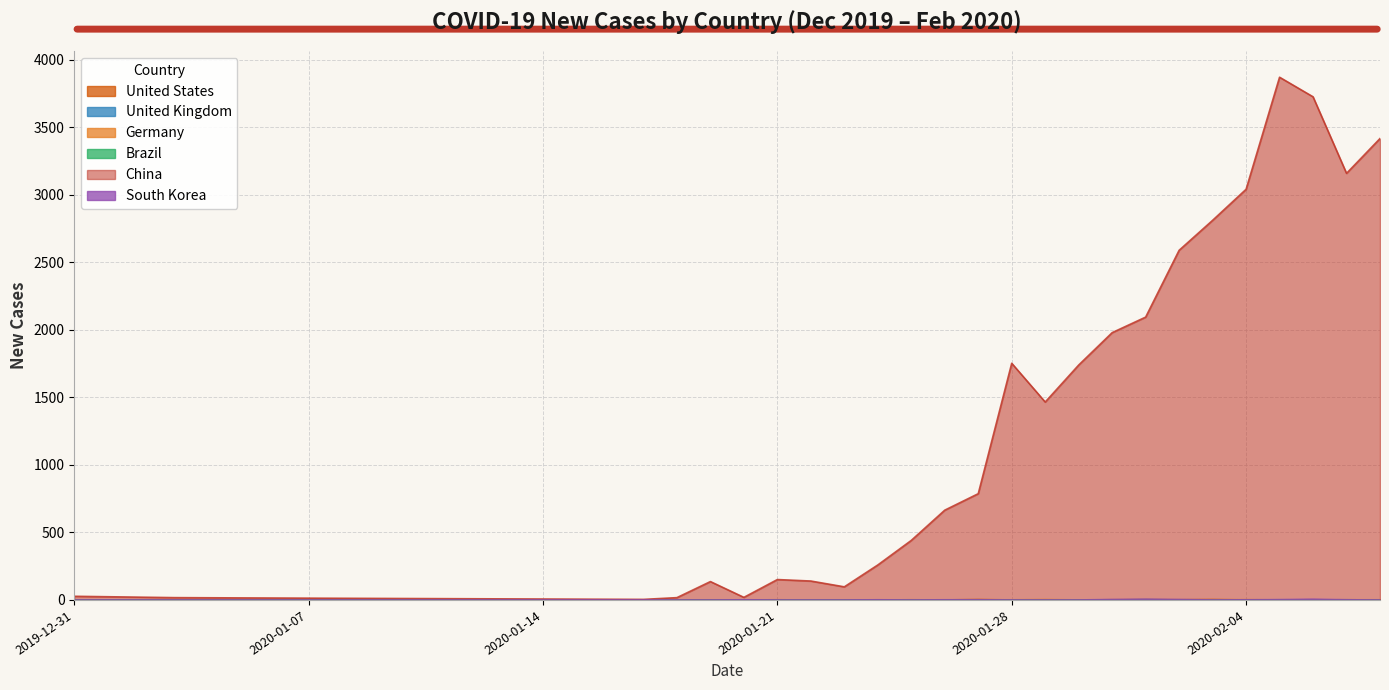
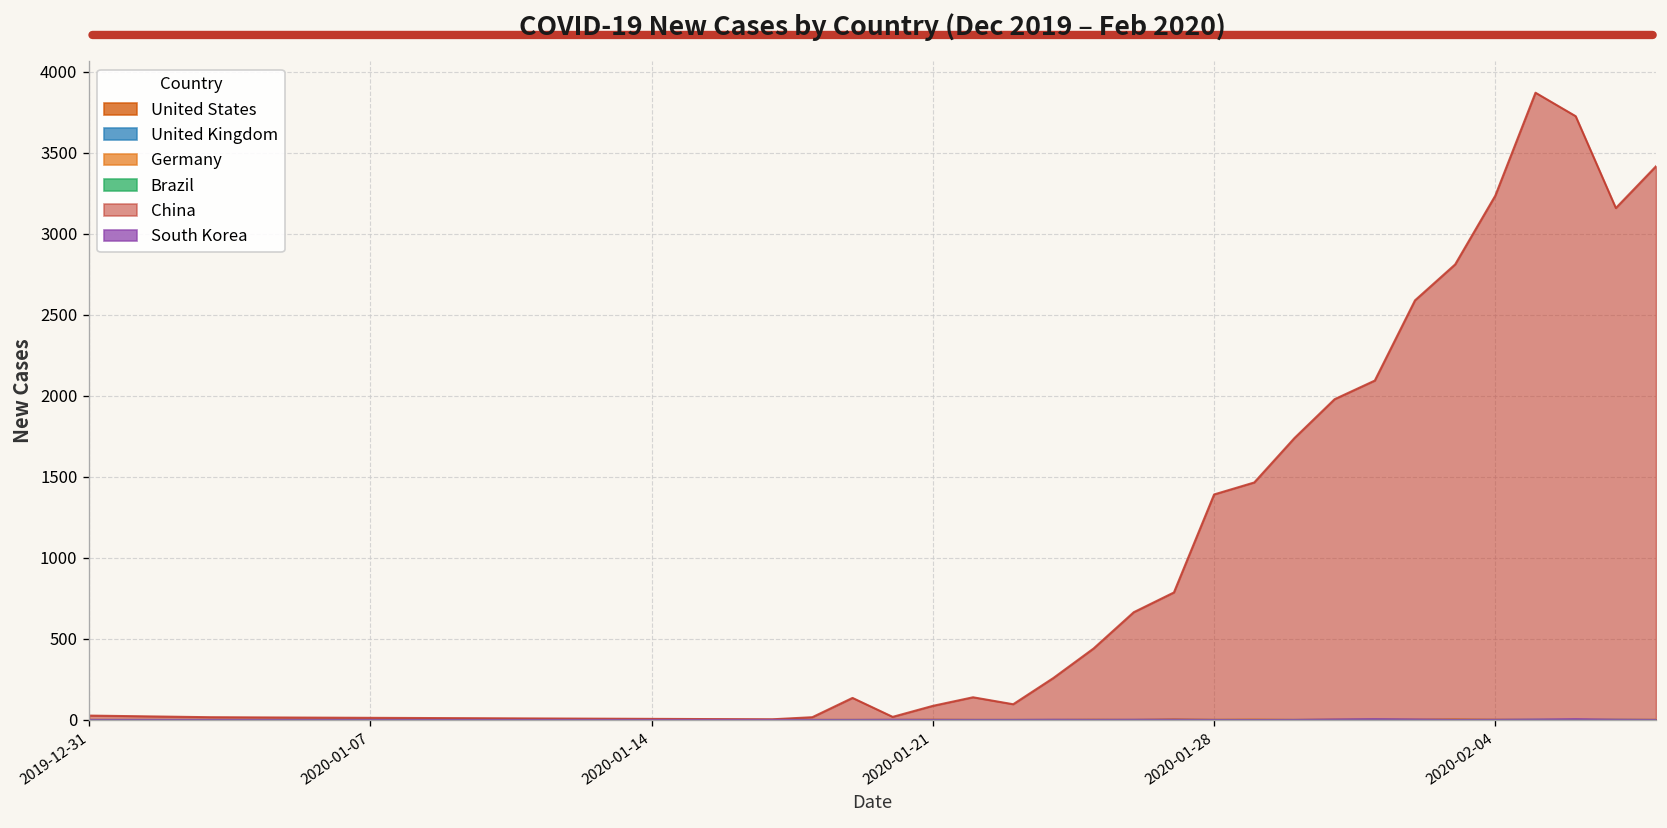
  {
    "China": {
      "2019-12-31": 30,
-     "2020-01-21": 150,
-     "2020-01-28": 1750,
-     "2020-02-04": 3040
+     "2020-01-21": 90,
+     "2020-01-28": 1390,
+     "2020-02-04": 3240
    }
  }
